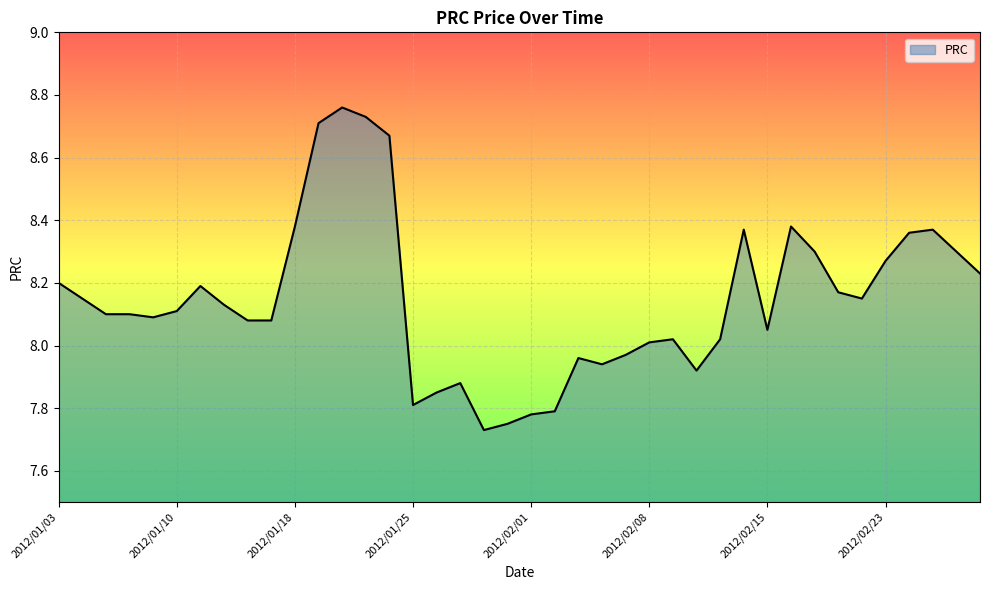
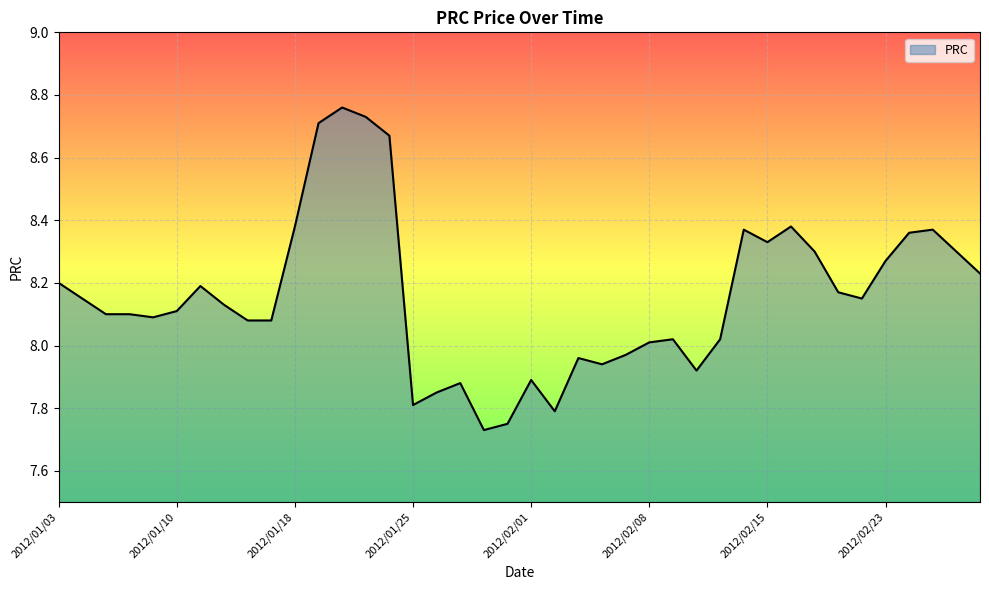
  {
    "2012/01/03": 8.20,
    "2012/01/10": 8.11,
    "2012/01/18": 8.38,
    "2012/01/25": 7.81,
-   "2012/02/01": 7.78,
+   "2012/02/01": 7.89,
    "2012/02/08": 8.01,
-   "2012/02/15": 8.05,
+   "2012/02/15": 8.33,
    "2012/02/23": 8.27
  }
